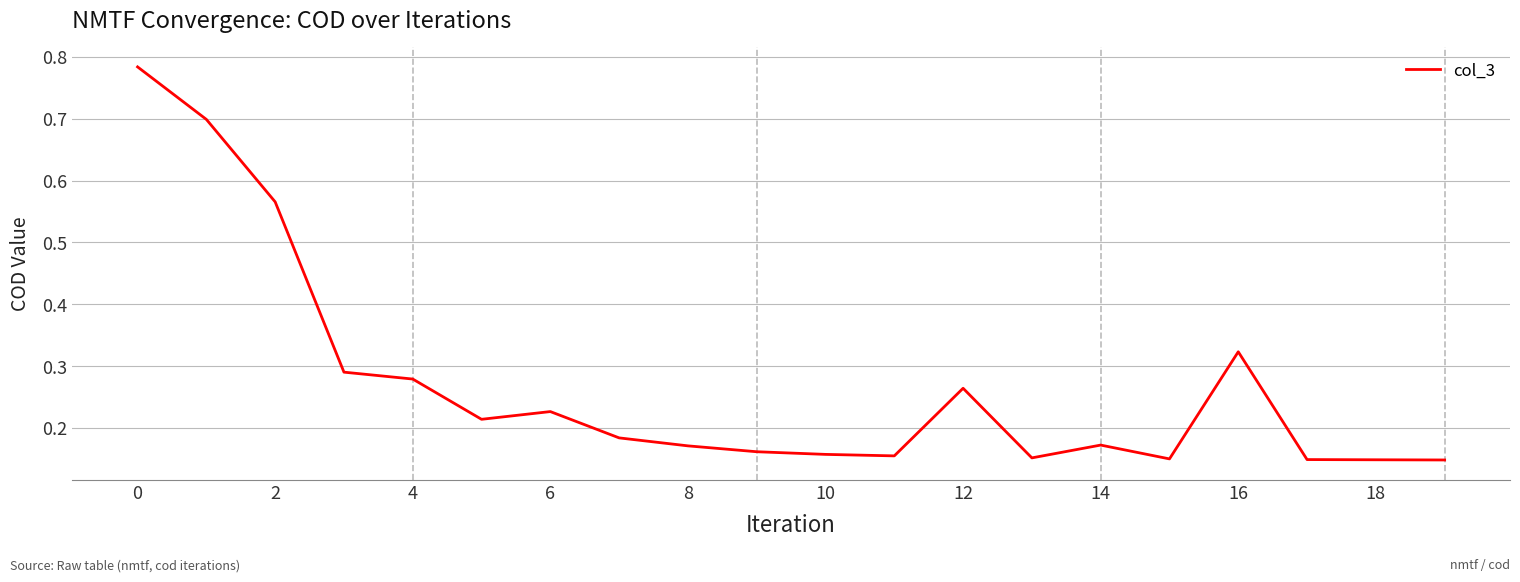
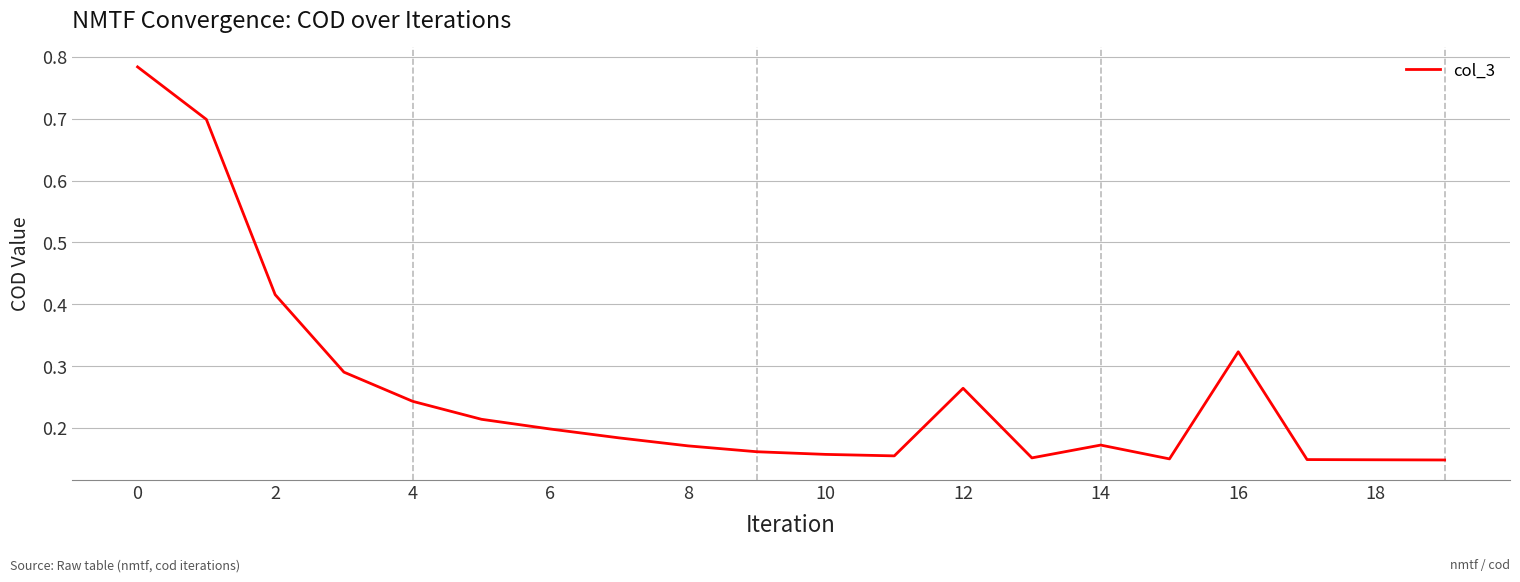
  {
    "0": 0.78,
-   "2": 0.57,
-   "4": 0.28,
-   "6": 0.23,
+   "2": 0.42,
+   "4": 0.24,
+   "6": 0.20,
    "8": 0.17,
    "10": 0.16,
    "12": 0.26,
    "14": 0.17,
    "16": 0.32,
    "18": 0.15
  }
